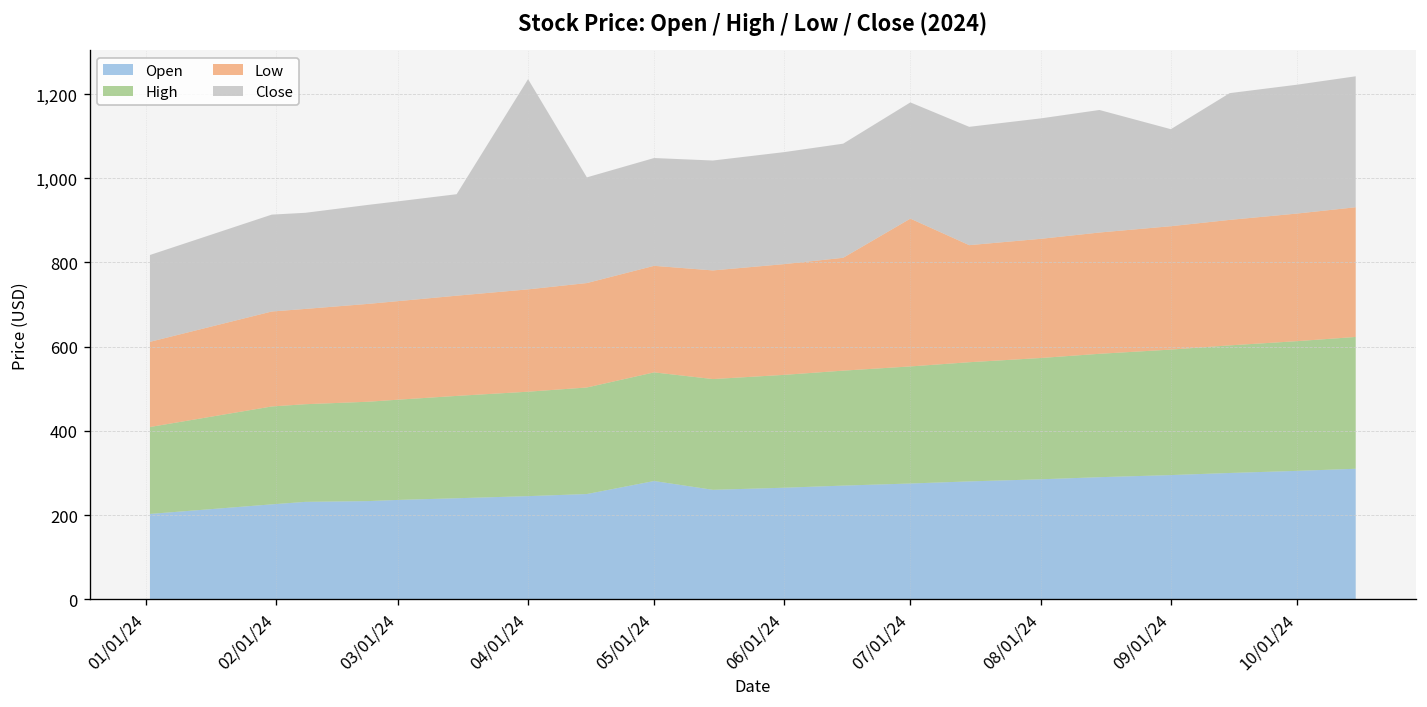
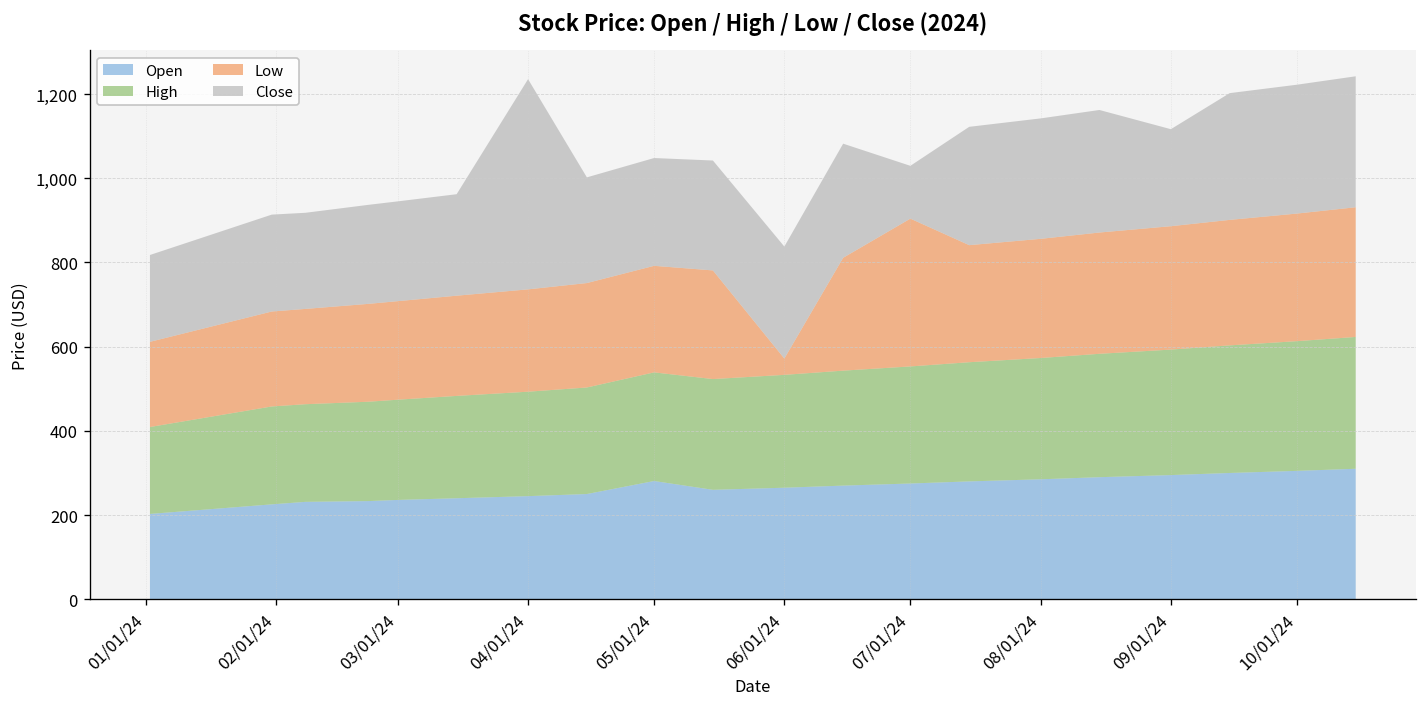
  {
    "Open": {
      "03/01/24": 240,
      "04/01/24": 250,
      "05/01/24": 280,
      "06/01/24": 270,
      "07/01/24": 280,
      "08/01/24": 290,
      "09/01/24": 300,
      "10/01/24": 310
    },
    "High": {
      "03/01/24": 240,
      "04/01/24": 250,
      "05/01/24": 260,
      "06/01/24": 270,
      "07/01/24": 280,
      "08/01/24": 290,
      "09/01/24": 300,
      "10/01/24": 310
    },
    "Low": {
      "03/01/24": 230,
      "04/01/24": 240,
      "05/01/24": 250,
-     "06/01/24": 260,
+     "06/01/24": 40,
      "07/01/24": 350,
      "08/01/24": 280,
      "09/01/24": 290,
      "10/01/24": 300
    },
    "Close": {
      "03/01/24": 240,
      "04/01/24": 500,
      "05/01/24": 260,
      "06/01/24": 270,
-     "07/01/24": 280,
+     "07/01/24": 130,
      "08/01/24": 290,
      "09/01/24": 230,
      "10/01/24": 310
    }
  }
